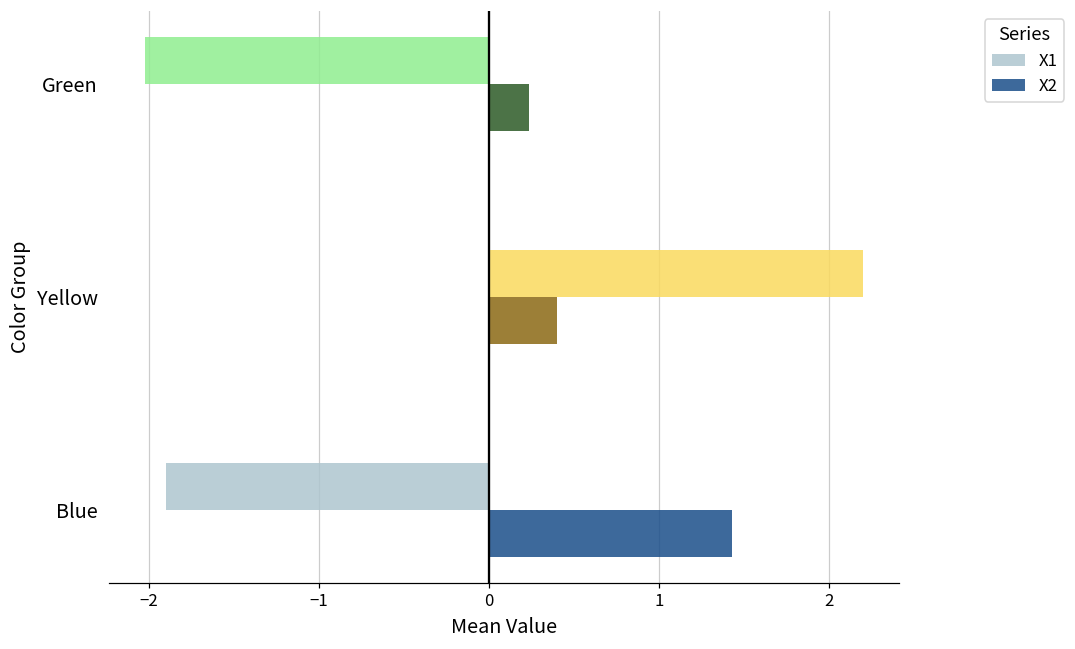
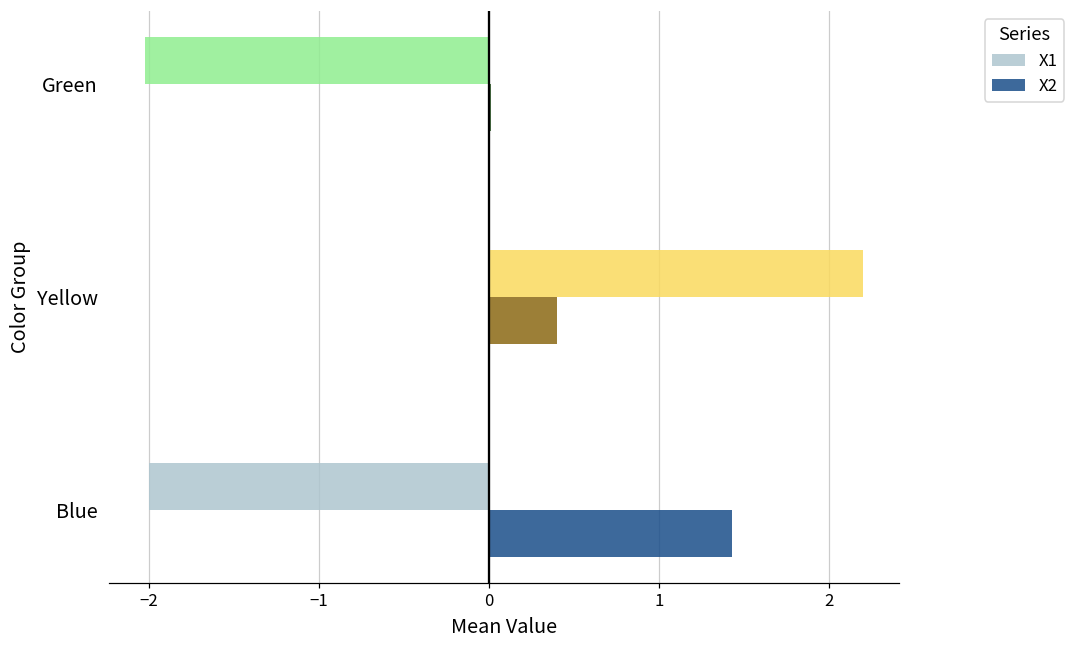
  {
    "X1": {
      "Green": -2.03,
      "Yellow": 2.2,
-     "Blue": -1.9
+     "Blue": -2.0
    },
    "X2": {
-     "Green": 0.23,
+     "Green": 0.01,
      "Yellow": 0.40,
      "Blue": 1.43
    }
  }
